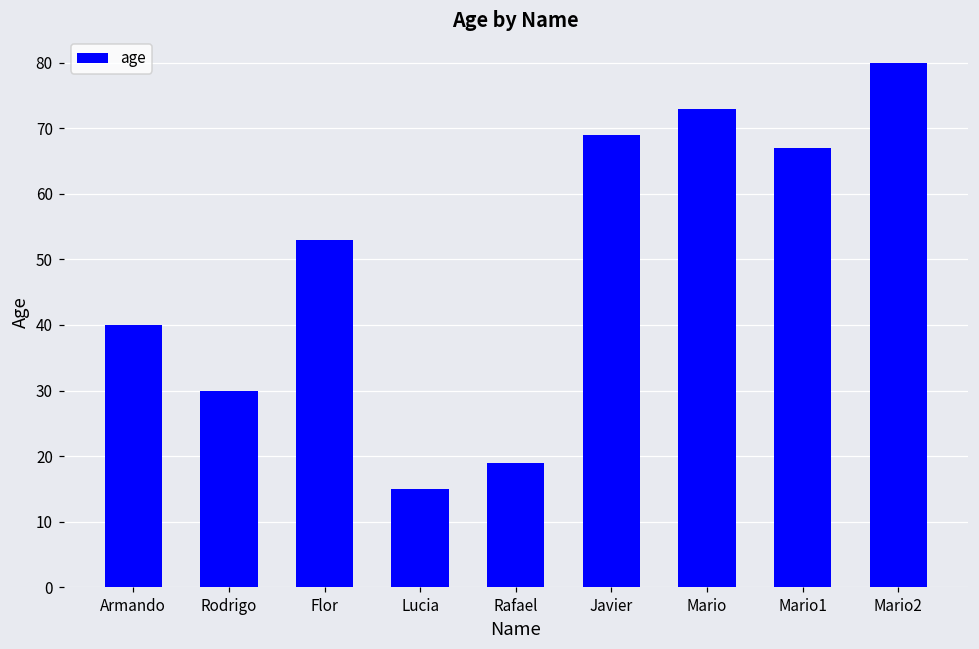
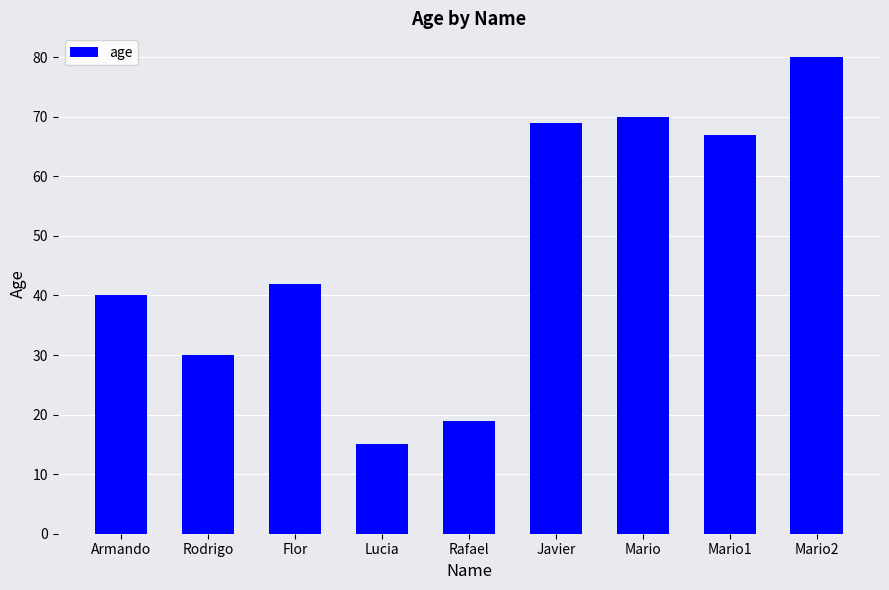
  {
    "Armando": 40,
    "Rodrigo": 30,
-   "Flor": 53,
+   "Flor": 42,
    "Lucia": 15,
    "Rafael": 19,
    "Javier": 69,
-   "Mario": 73,
+   "Mario": 70,
    "Mario1": 67,
    "Mario2": 80
  }
